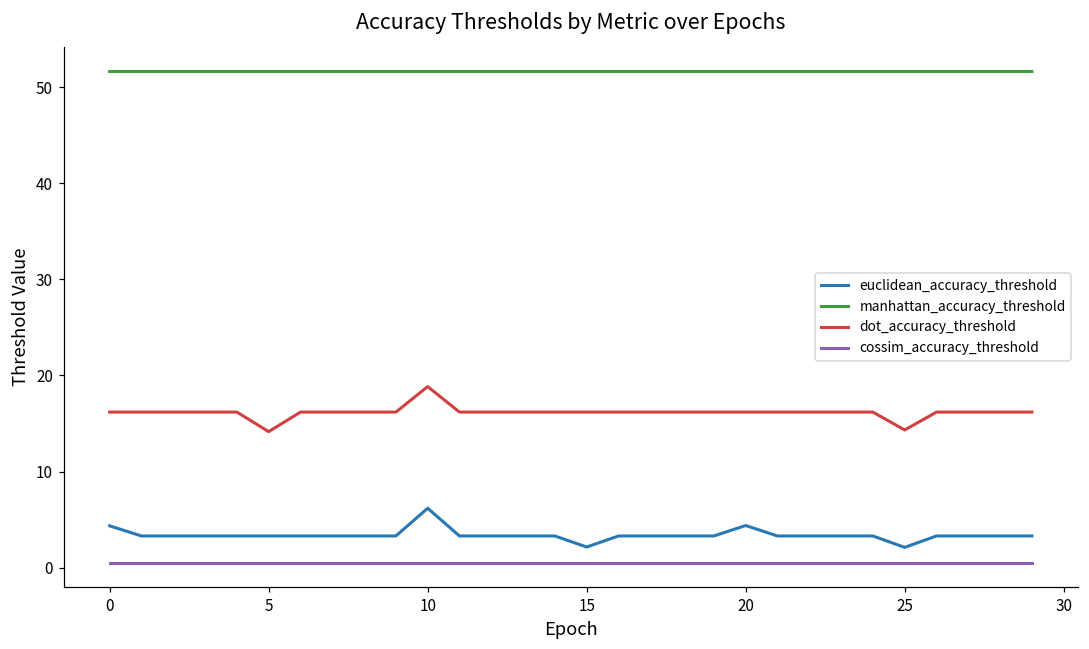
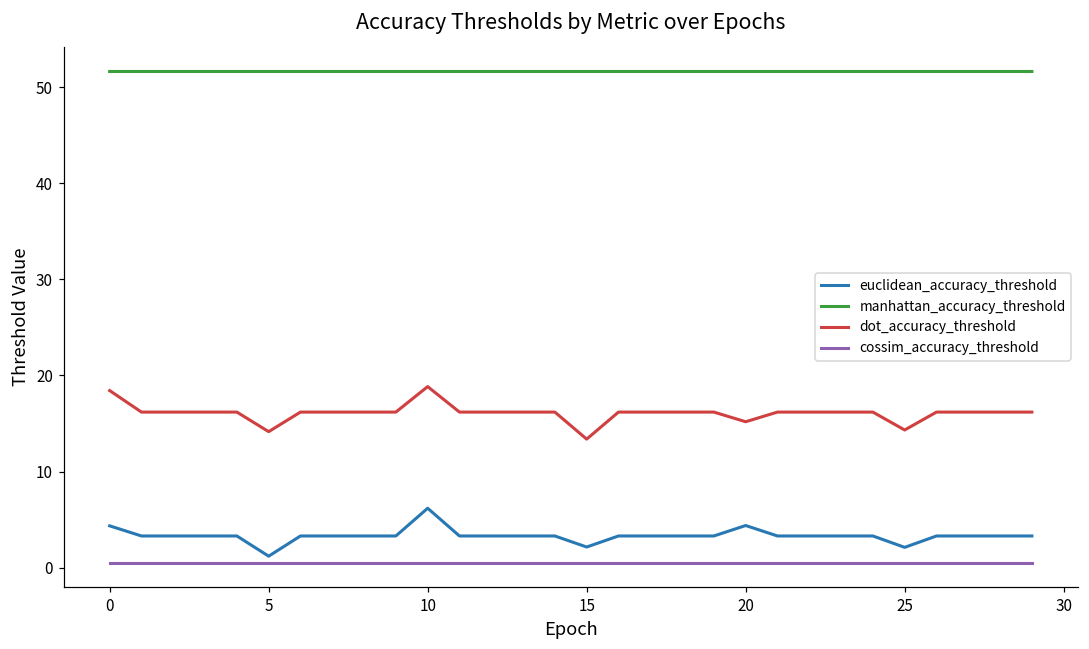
  {
    "euclidean_accuracy_threshold": {
      "0": 4,
-     "5": 3,
+     "5": 1,
      "10": 6,
      "15": 2,
      "20": 4,
      "25": 2
    },
    "manhattan_accuracy_threshold": {
      "0": 52,
      "5": 52,
      "10": 52,
      "15": 52,
      "20": 52,
      "25": 52
    },
    "dot_accuracy_threshold": {
-     "0": 16,
+     "0": 18,
      "5": 14,
      "10": 19,
-     "15": 16,
-     "20": 16,
+     "15": 13,
+     "20": 15,
      "25": 14
    },
    "cossim_accuracy_threshold": {
      "0": 1,
      "5": 1,
      "10": 1,
      "15": 1,
      "20": 1,
      "25": 1
    }
  }
